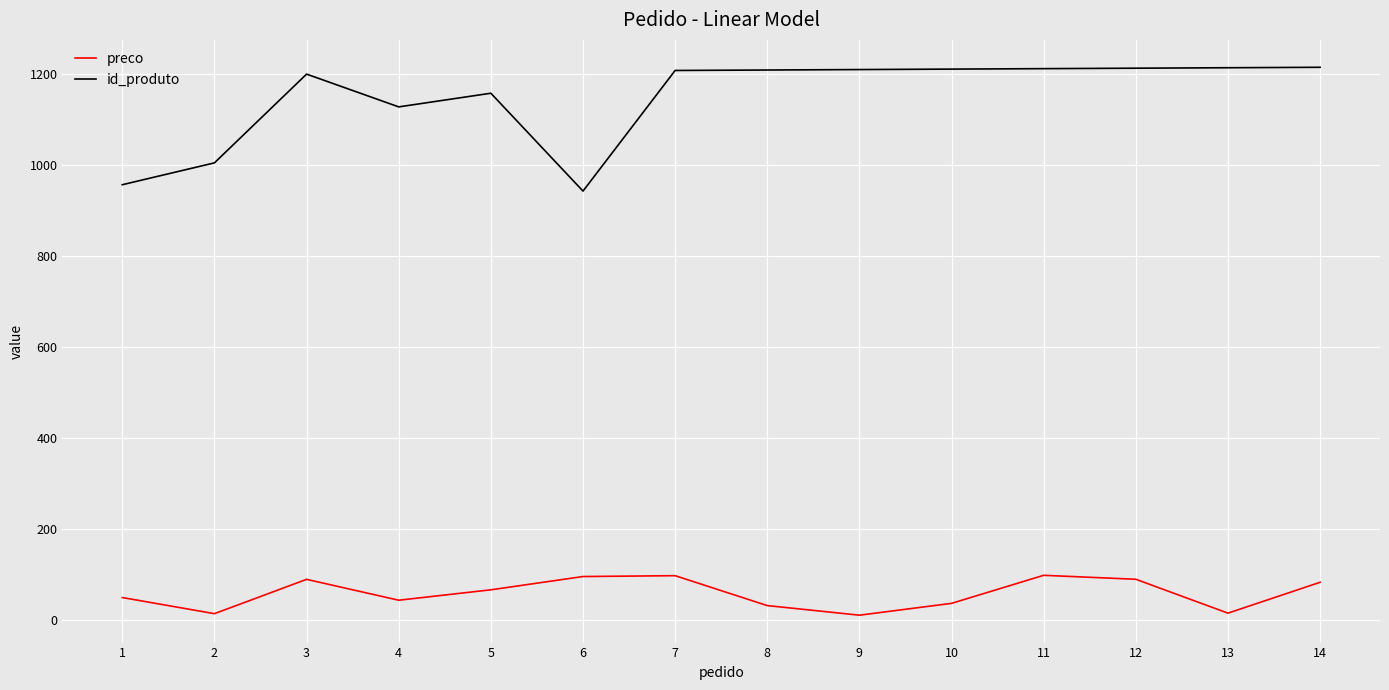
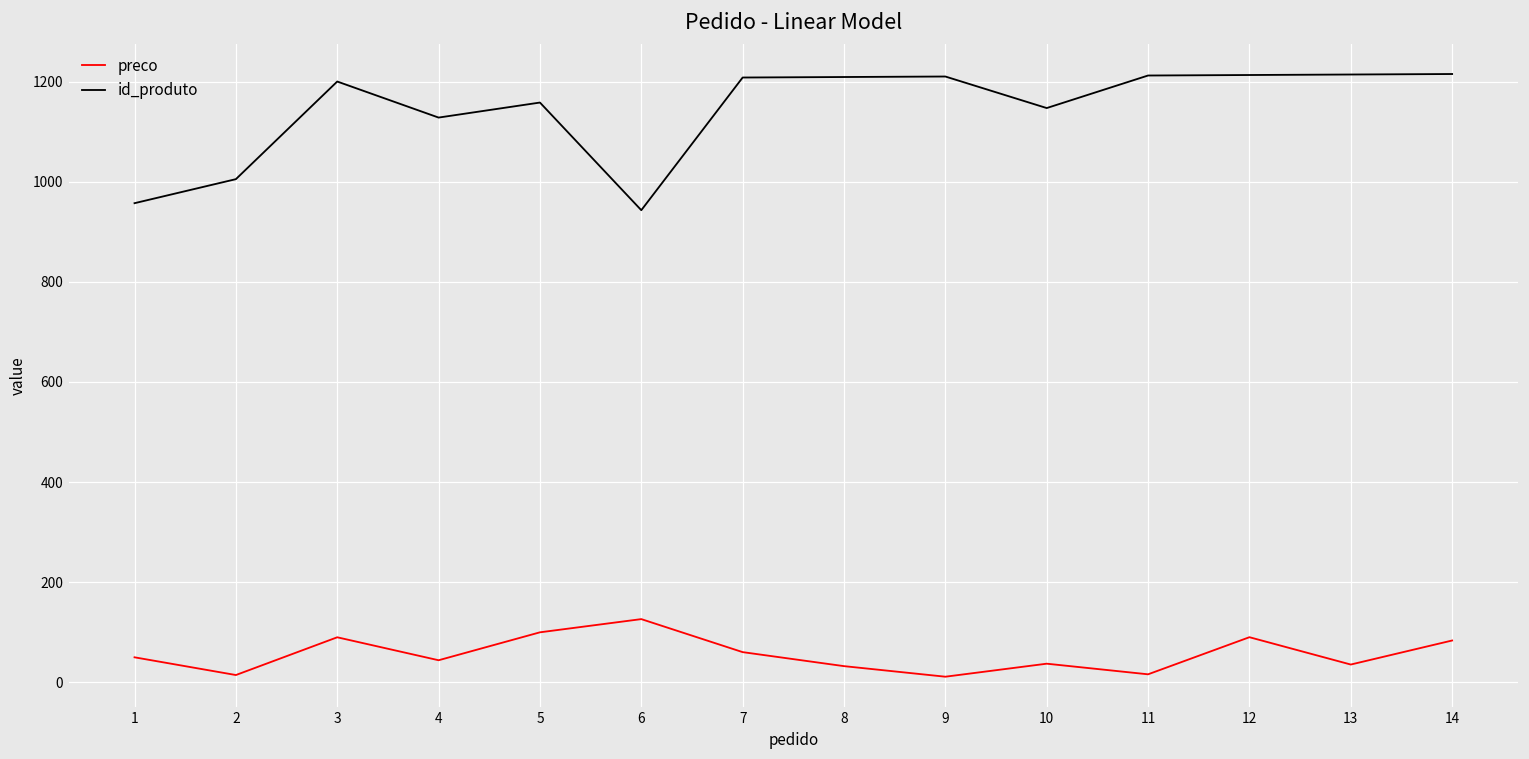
  {
    "preco": {
      "1": 50,
      "2": 10,
      "3": 90,
      "4": 40,
-     "5": 70,
-     "6": 100,
-     "7": 100,
+     "5": 100,
+     "6": 130,
+     "7": 60,
      "8": 30,
      "9": 10,
      "10": 40,
-     "11": 100,
+     "11": 20,
      "12": 90,
-     "13": 20,
+     "13": 40,
      "14": 80
    },
    "id_produto": {
      "1": 960,
      "2": 1010,
      "3": 1200,
      "4": 1130,
      "5": 1160,
      "6": 940,
      "7": 1210,
      "8": 1210,
      "9": 1210,
-     "10": 1210,
+     "10": 1150,
      "11": 1210,
      "12": 1210,
      "13": 1210,
      "14": 1220
    }
  }
